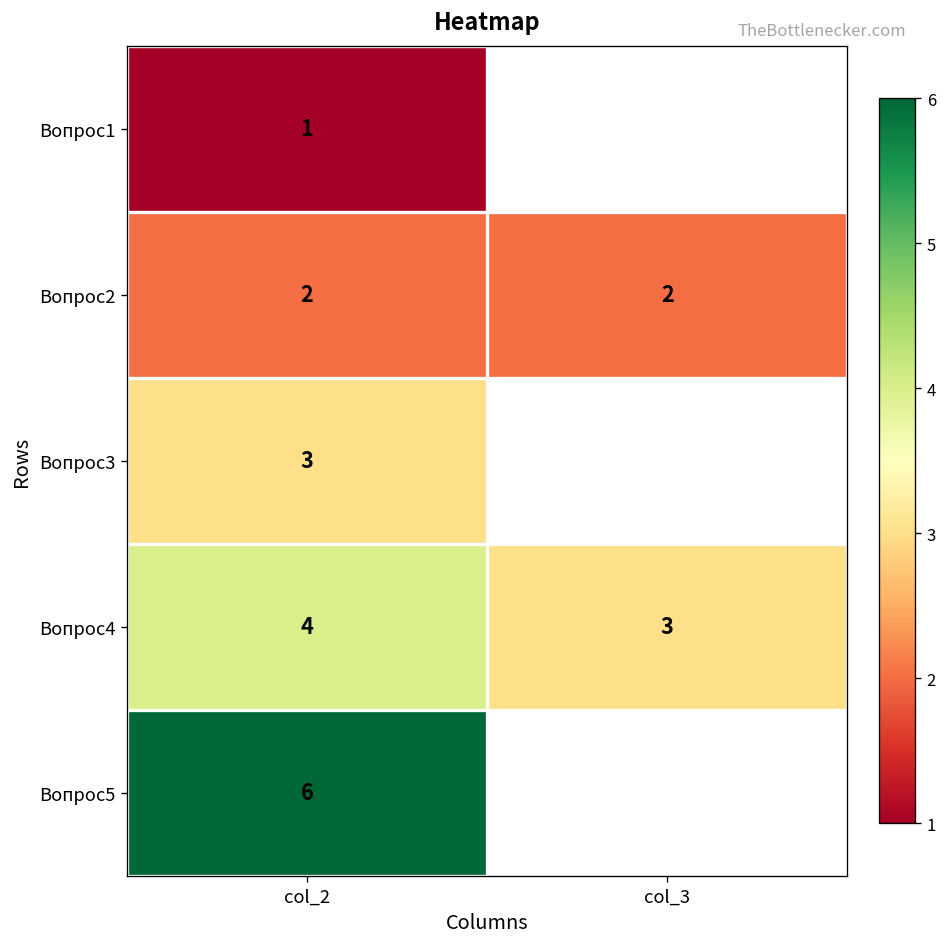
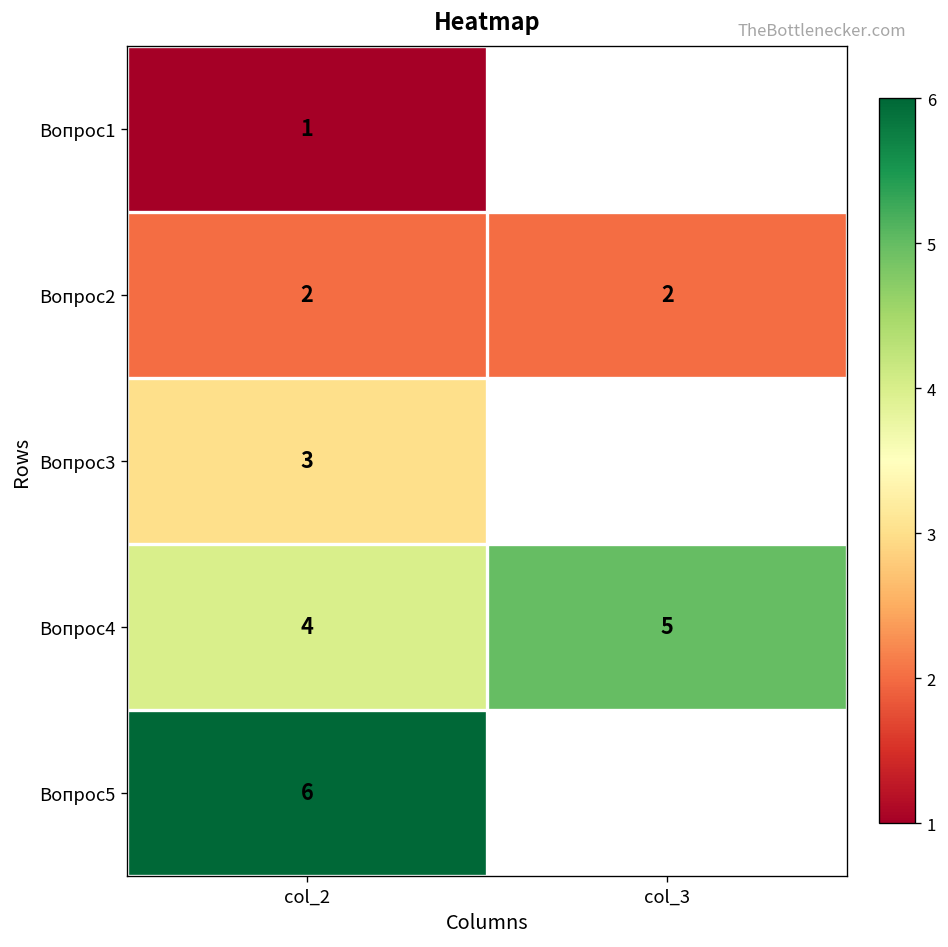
  {
    "Вопрос1": {
      "col_2": 1
    },
    "Вопрос2": {
      "col_2": 2,
      "col_3": 2
    },
    "Вопрос3": {
      "col_2": 3
    },
    "Вопрос4": {
      "col_2": 4,
-     "col_3": 3
+     "col_3": 5
    },
    "Вопрос5": {
      "col_2": 6
    }
  }
